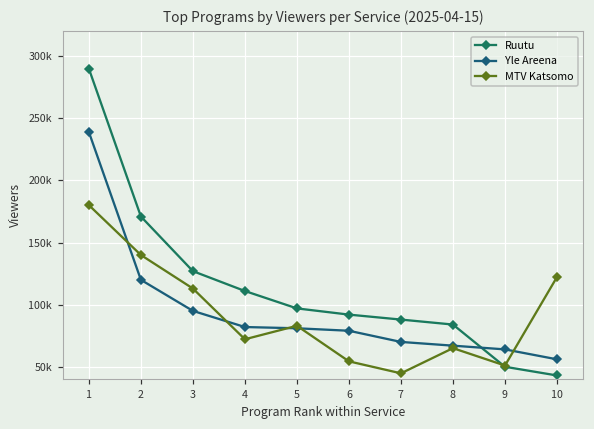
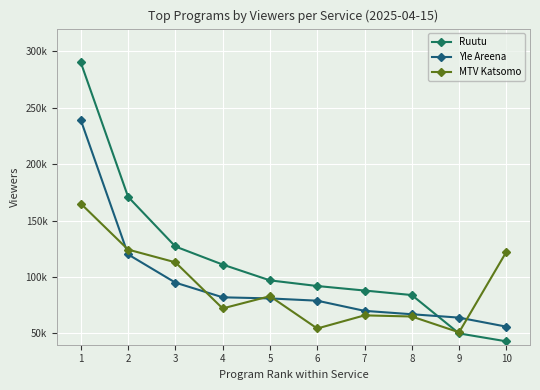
  {
    "MTV Katsomo": {
-     "1": 180000,
-     "2": 140000,
+     "1": 165000,
+     "2": 124000,
      "3": 113000,
      "4": 72000,
      "6": 54000,
-     "7": 45000,
+     "7": 66000,
      "10": 122000
    }
  }
